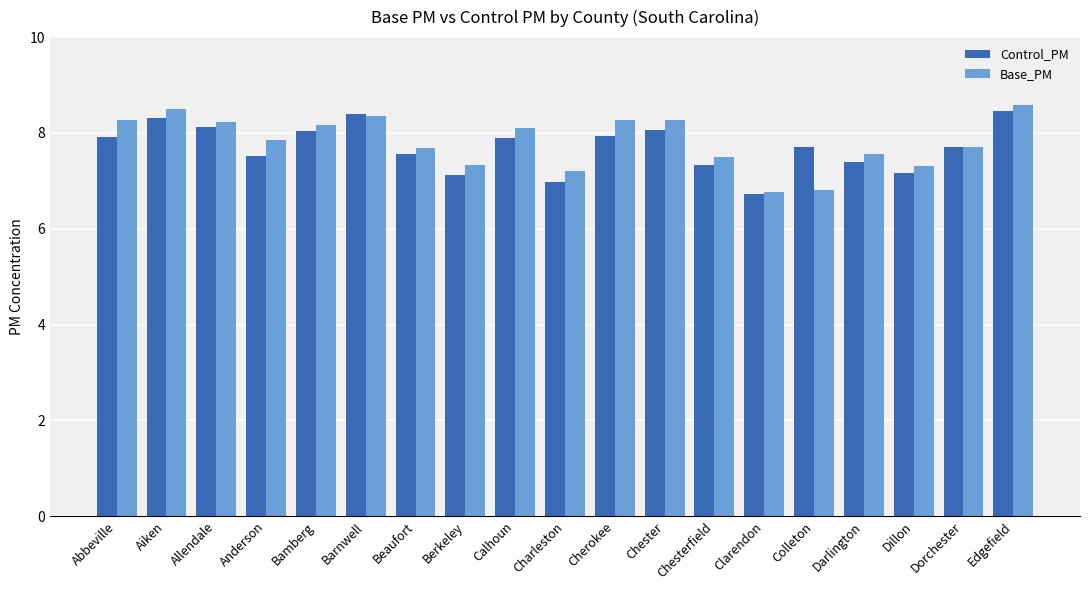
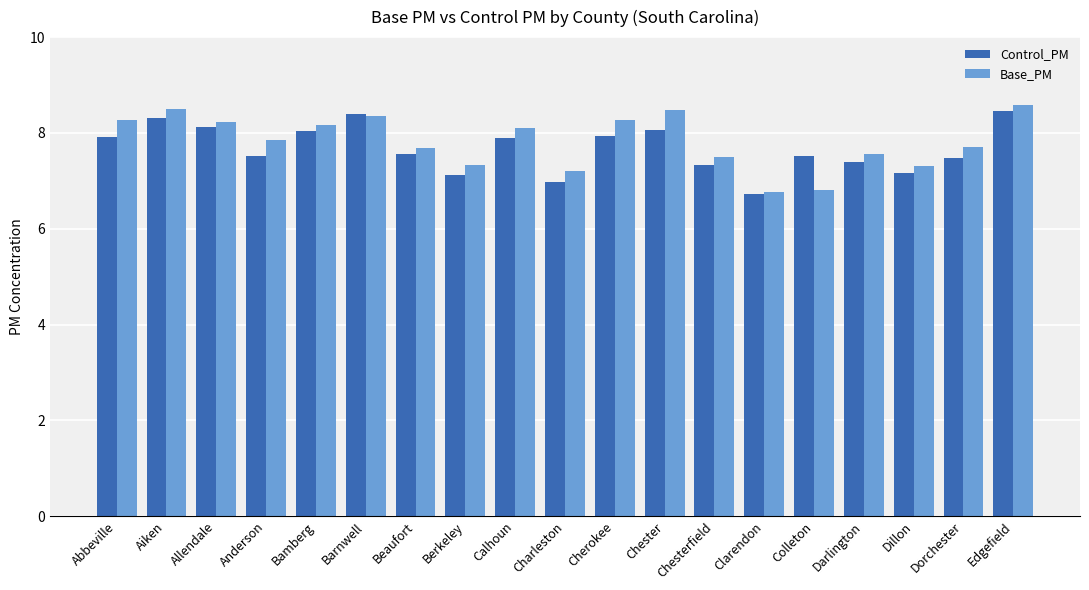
  {
    "Control_PM": {
      "Abbeville": 7.9,
      "Aiken": 8.3,
      "Allendale": 8.1,
      "Anderson": 7.5,
      "Bamberg": 8.0,
      "Barnwell": 8.4,
      "Beaufort": 7.6,
      "Berkeley": 7.1,
      "Calhoun": 7.9,
      "Charleston": 7.0,
      "Cherokee": 7.9,
      "Chester": 8.1,
      "Chesterfield": 7.3,
      "Clarendon": 6.7,
-     "Colleton": 7.7,
+     "Colleton": 7.5,
      "Darlington": 7.4,
      "Dillon": 7.2,
-     "Dorchester": 7.7,
+     "Dorchester": 7.5,
      "Edgefield": 8.5
    },
    "Base_PM": {
      "Abbeville": 8.3,
      "Aiken": 8.5,
      "Allendale": 8.2,
      "Anderson": 7.8,
      "Bamberg": 8.2,
      "Barnwell": 8.3,
      "Beaufort": 7.7,
      "Berkeley": 7.3,
      "Calhoun": 8.1,
      "Charleston": 7.2,
      "Cherokee": 8.3,
-     "Chester": 8.3,
+     "Chester": 8.5,
      "Chesterfield": 7.5,
      "Clarendon": 6.8,
      "Colleton": 6.8,
      "Darlington": 7.6,
      "Dillon": 7.3,
      "Dorchester": 7.7,
      "Edgefield": 8.6
    }
  }
